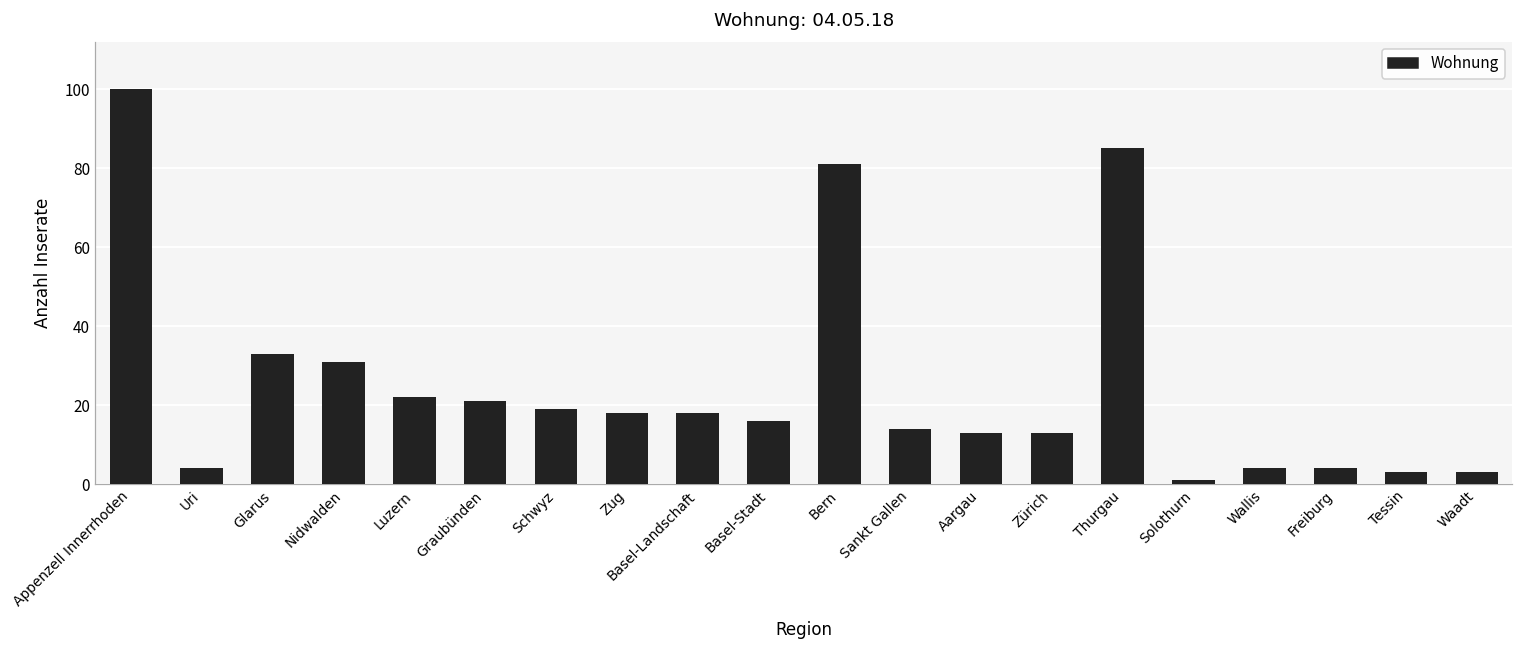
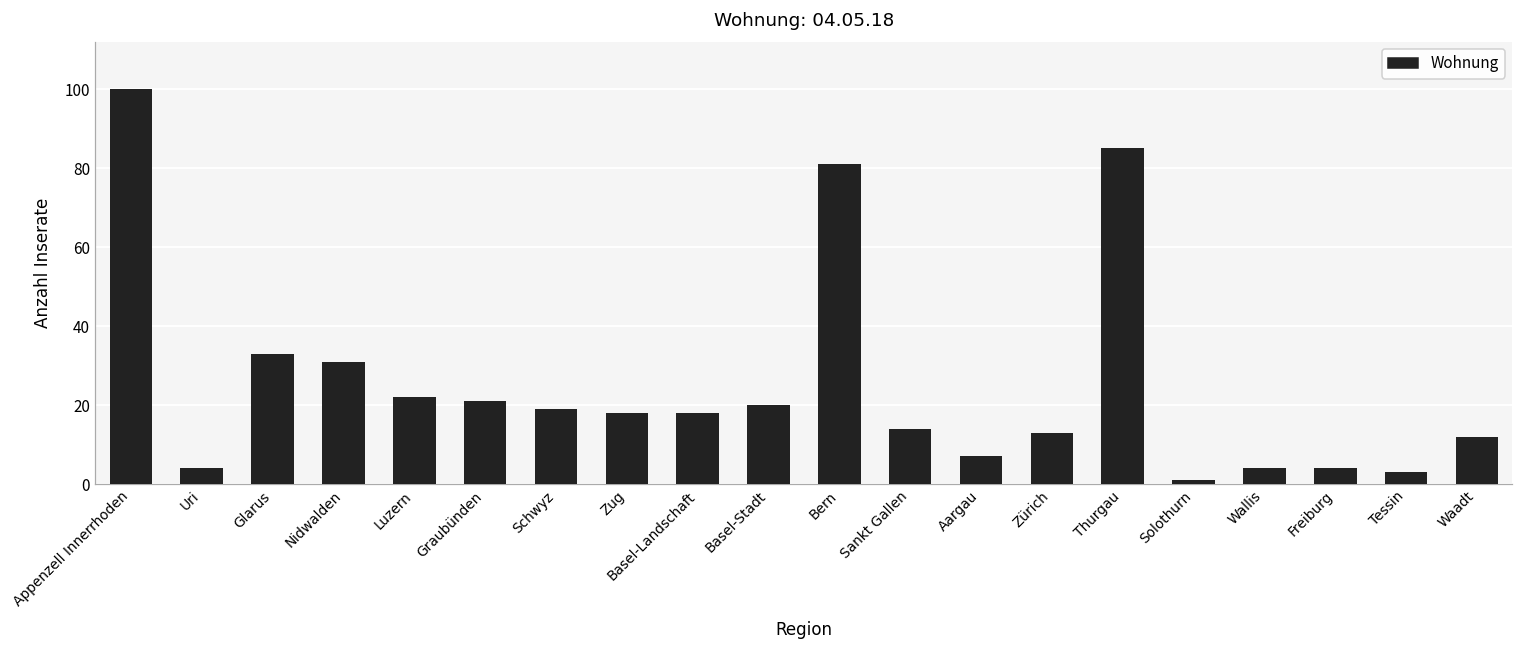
  {
    "Appenzell Innerrhoden": 100,
    "Uri": 4,
    "Glarus": 33,
    "Nidwalden": 31,
    "Luzern": 22,
    "Graubünden": 21,
    "Schwyz": 19,
    "Zug": 18,
    "Basel-Landschaft": 18,
-   "Basel-Stadt": 16,
+   "Basel-Stadt": 20,
    "Bern": 81,
    "Sankt Gallen": 14,
-   "Aargau": 13,
+   "Aargau": 7,
    "Zürich": 13,
    "Thurgau": 85,
    "Solothurn": 1,
    "Wallis": 4,
    "Freiburg": 4,
    "Tessin": 3,
-   "Waadt": 3
+   "Waadt": 12
  }
